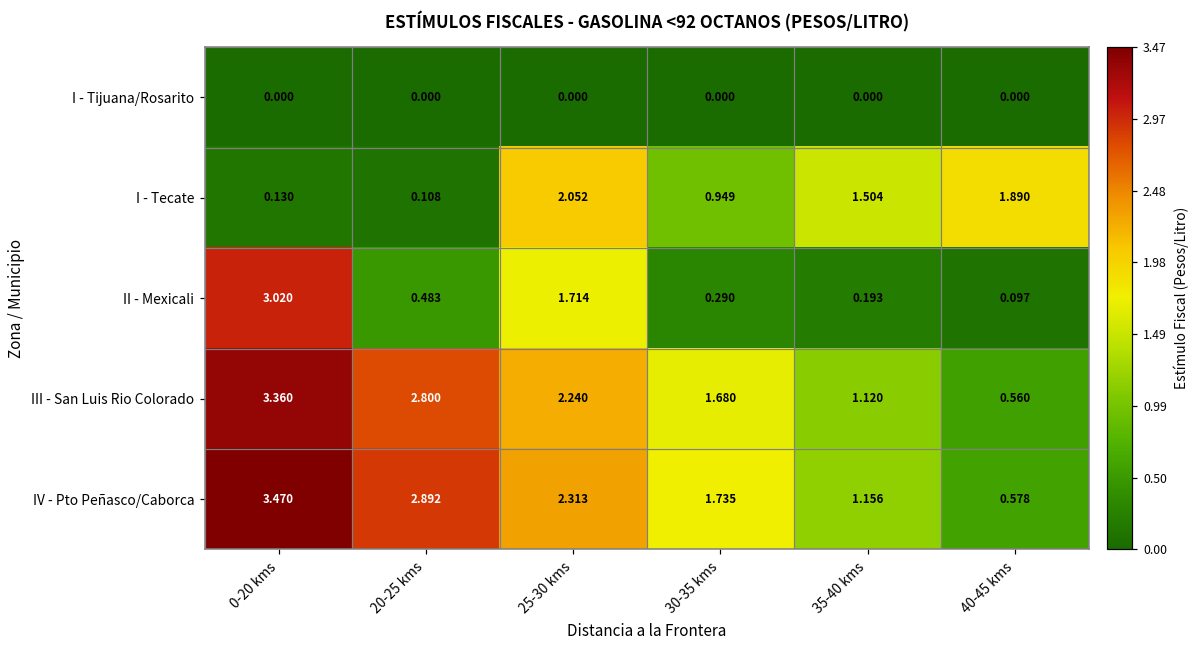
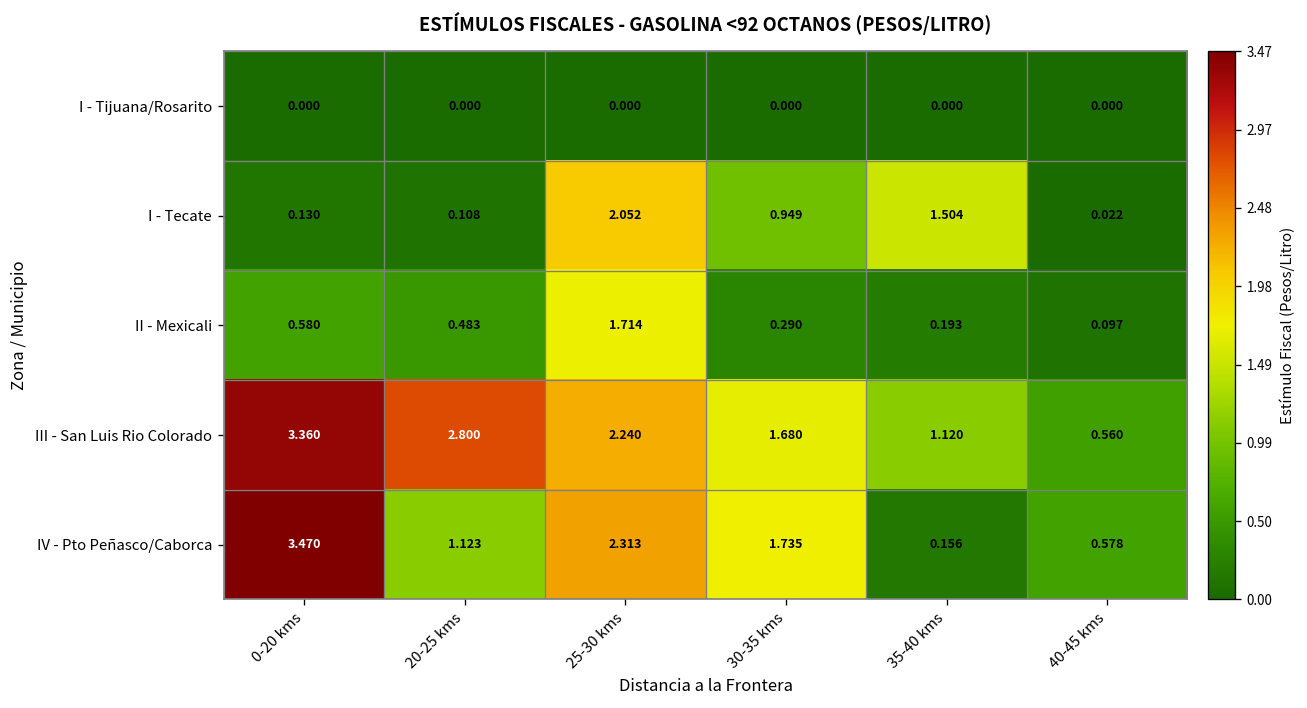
  {
    "I - Tijuana/Rosarito": {
      "0-20 kms": 0.000,
      "20-25 kms": 0.000,
      "25-30 kms": 0.000,
      "30-35 kms": 0.000,
      "35-40 kms": 0.000,
      "40-45 kms": 0.000
    },
    "I - Tecate": {
      "0-20 kms": 0.130,
      "20-25 kms": 0.108,
      "25-30 kms": 2.052,
      "30-35 kms": 0.949,
      "35-40 kms": 1.504,
-     "40-45 kms": 1.890
+     "40-45 kms": 0.022
    },
    "II - Mexicali": {
-     "0-20 kms": 3.020,
+     "0-20 kms": 0.580,
      "20-25 kms": 0.483,
      "25-30 kms": 1.714,
      "30-35 kms": 0.290,
      "35-40 kms": 0.193,
      "40-45 kms": 0.097
    },
    "III - San Luis Rio Colorado": {
      "0-20 kms": 3.360,
      "20-25 kms": 2.800,
      "25-30 kms": 2.240,
      "30-35 kms": 1.680,
      "35-40 kms": 1.120,
      "40-45 kms": 0.560
    },
    "IV - Pto Peñasco/Caborca": {
      "0-20 kms": 3.470,
-     "20-25 kms": 2.892,
+     "20-25 kms": 1.123,
      "25-30 kms": 2.313,
      "30-35 kms": 1.735,
-     "35-40 kms": 1.156,
+     "35-40 kms": 0.156,
      "40-45 kms": 0.578
    }
  }
